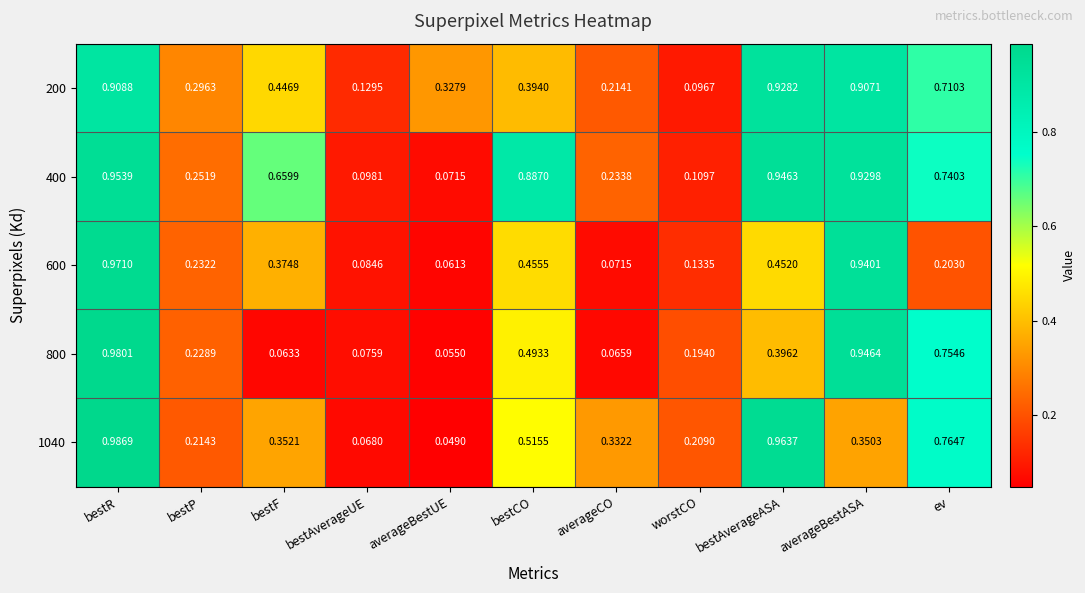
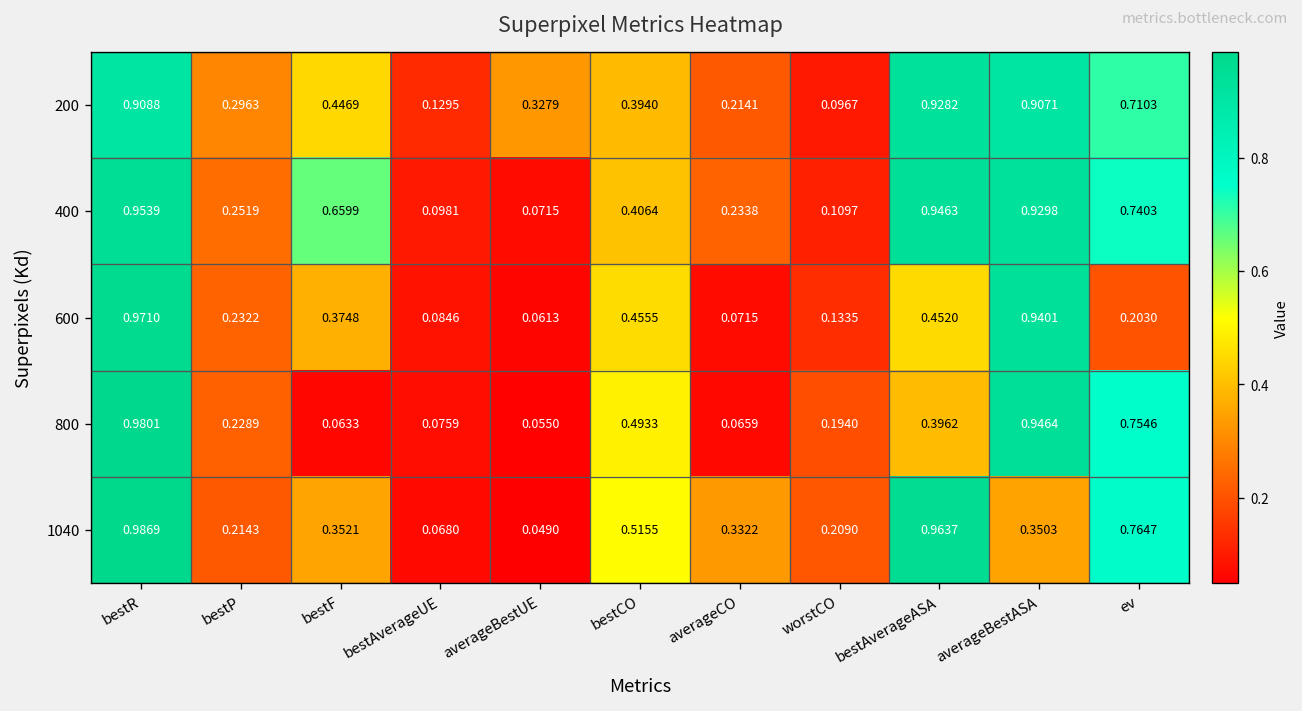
  {
    "200": {
      "bestR": 0.9088,
      "bestP": 0.2963,
      "bestF": 0.4469,
      "bestAverageUE": 0.1295,
      "averageBestUE": 0.3279,
      "bestCO": 0.3940,
      "averageCO": 0.2141,
      "worstCO": 0.0967,
      "bestAverageASA": 0.9282,
      "averageBestASA": 0.9071,
      "ev": 0.7103
    },
    "400": {
      "bestR": 0.9539,
      "bestP": 0.2519,
      "bestF": 0.6599,
      "bestAverageUE": 0.0981,
      "averageBestUE": 0.0715,
-     "bestCO": 0.8870,
+     "bestCO": 0.4064,
      "averageCO": 0.2338,
      "worstCO": 0.1097,
      "bestAverageASA": 0.9463,
      "averageBestASA": 0.9298,
      "ev": 0.7403
    },
    "600": {
      "bestR": 0.9710,
      "bestP": 0.2322,
      "bestF": 0.3748,
      "bestAverageUE": 0.0846,
      "averageBestUE": 0.0613,
      "bestCO": 0.4555,
      "averageCO": 0.0715,
      "worstCO": 0.1335,
      "bestAverageASA": 0.4520,
      "averageBestASA": 0.9401,
      "ev": 0.2030
    },
    "800": {
      "bestR": 0.9801,
      "bestP": 0.2289,
      "bestF": 0.0633,
      "bestAverageUE": 0.0759,
      "averageBestUE": 0.0550,
      "bestCO": 0.4933,
      "averageCO": 0.0659,
      "worstCO": 0.1940,
      "bestAverageASA": 0.3962,
      "averageBestASA": 0.9464,
      "ev": 0.7546
    },
    "1040": {
      "bestR": 0.9869,
      "bestP": 0.2143,
      "bestF": 0.3521,
      "bestAverageUE": 0.0680,
      "averageBestUE": 0.0490,
      "bestCO": 0.5155,
      "averageCO": 0.3322,
      "worstCO": 0.2090,
      "bestAverageASA": 0.9637,
      "averageBestASA": 0.3503,
      "ev": 0.7647
    }
  }
